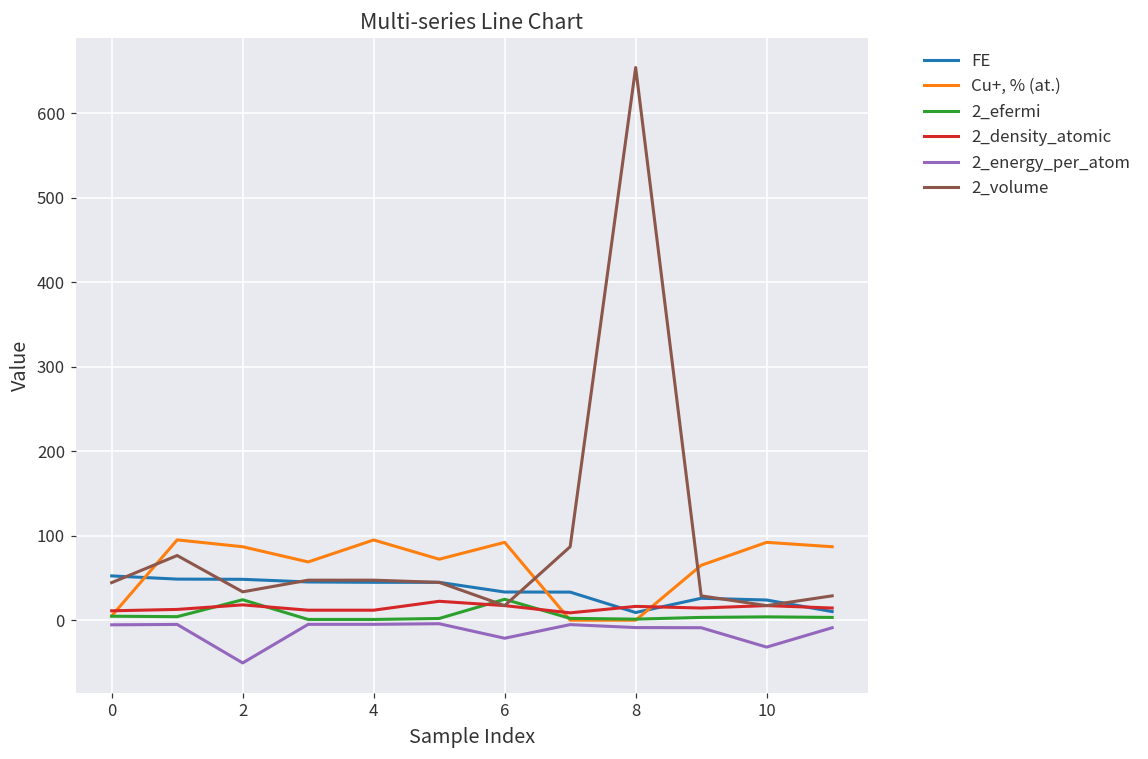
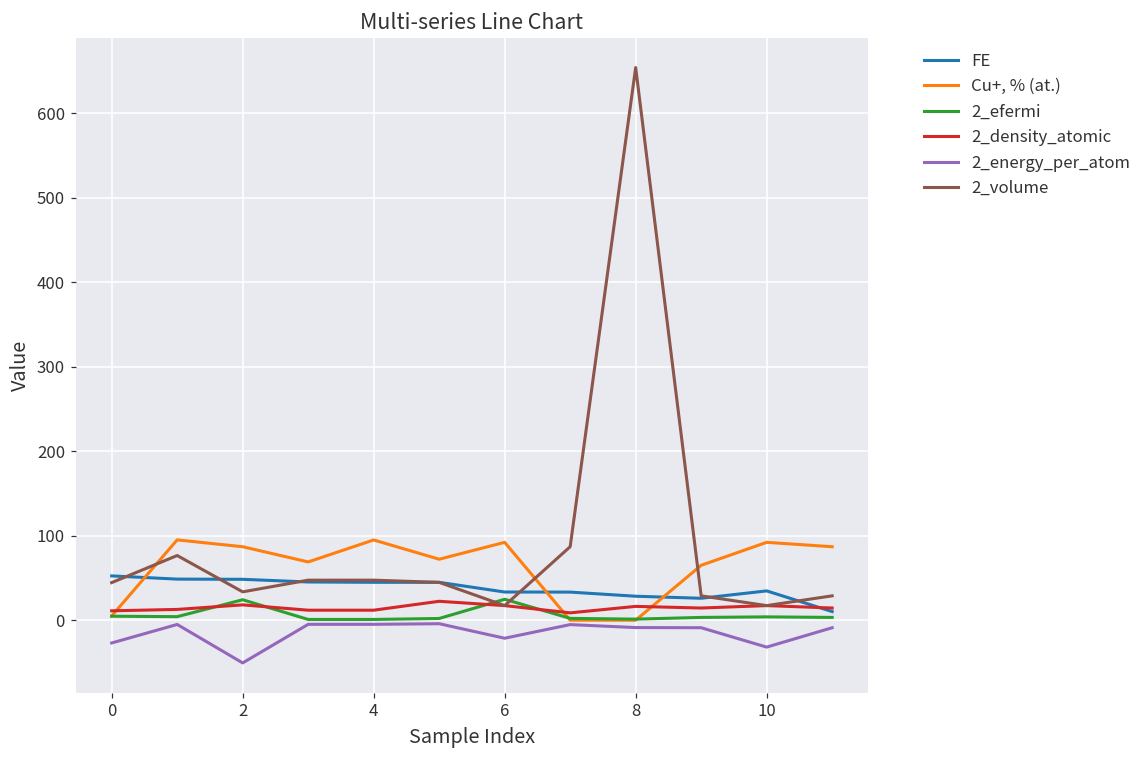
  {
    "FE": {
      "0": 50,
      "2": 50,
      "6": 30,
-     "8": 10,
-     "10": 20
+     "8": 30,
+     "10": 30
    },
    "Cu+, % (at.)": {
      "2": 90,
      "4": 100,
      "6": 90,
      "10": 90
    },
    "2_efermi": {
      "2": 20,
      "4": 0,
      "6": 20,
      "10": 0
    },
    "2_density_atomic": {
      "0": 10,
      "2": 20,
      "4": 10,
      "8": 20
    },
    "2_energy_per_atom": {
-     "0": -10,
+     "0": -30,
      "2": -50,
      "4": 0,
      "6": -20,
      "8": -10,
      "10": -30
    },
    "2_volume": {
      "0": 40,
      "2": 30,
      "8": 650
    }
  }
